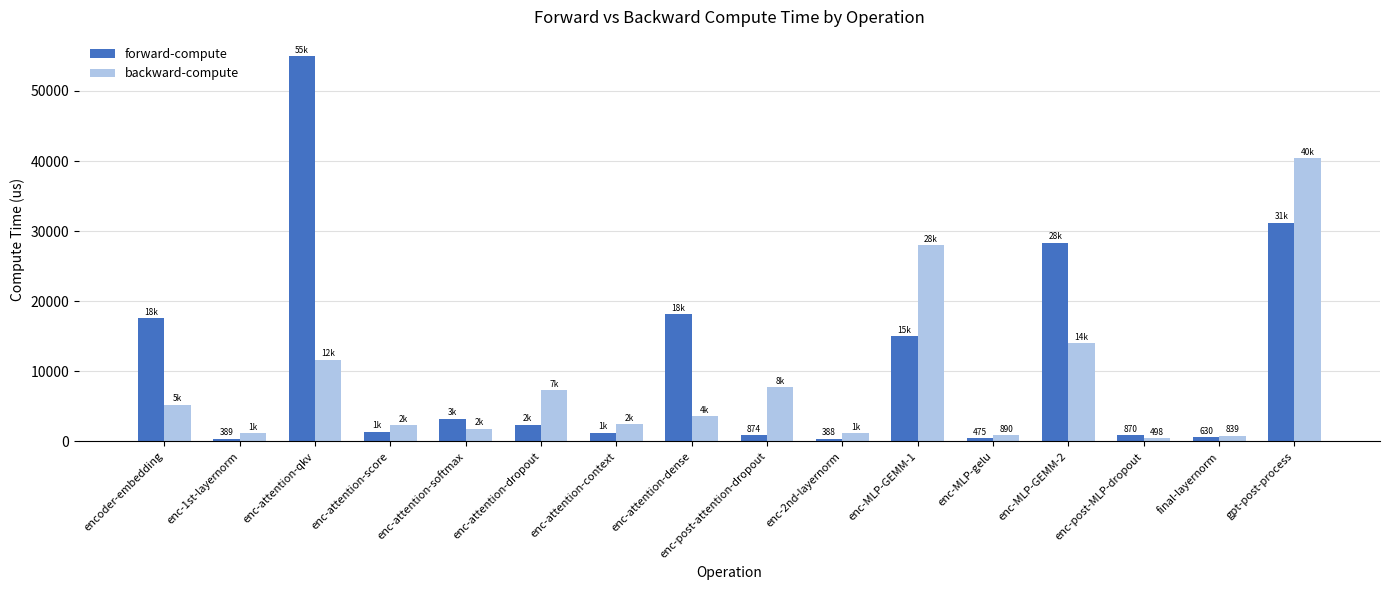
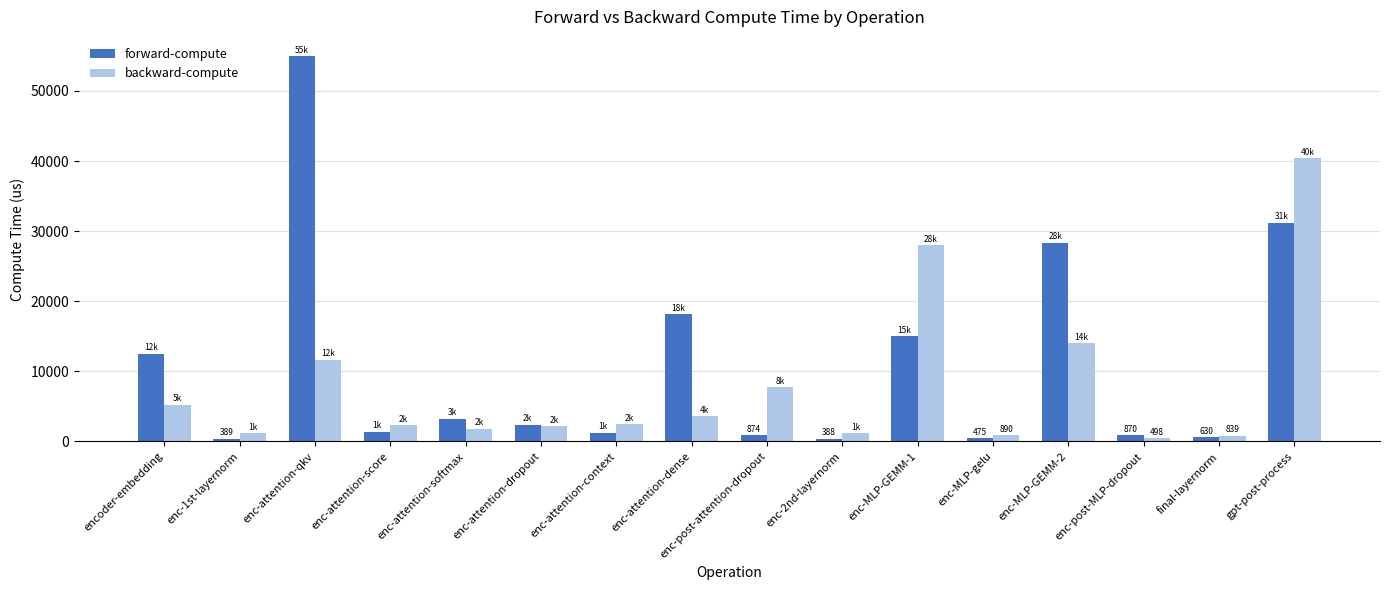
  {
    "forward-compute": {
-     "encoder-embedding": "18k",
+     "encoder-embedding": "12k",
      "enc-1st-layernorm": "389",
      "enc-attention-qkv": "55k",
      "enc-attention-score": "1k",
      "enc-attention-softmax": "3k",
      "enc-attention-dropout": "2k",
      "enc-attention-context": "1k",
      "enc-attention-dense": "18k",
      "enc-post-attention-dropout": "874",
      "enc-2nd-layernorm": "388",
      "enc-MLP-GEMM-1": "15k",
      "enc-MLP-gelu": "475",
      "enc-MLP-GEMM-2": "28k",
      "enc-post-MLP-dropout": "870",
      "final-layernorm": "630",
      "gpt-post-process": "31k"
    },
    "backward-compute": {
      "encoder-embedding": "5k",
      "enc-1st-layernorm": "1k",
      "enc-attention-qkv": "12k",
      "enc-attention-score": "2k",
      "enc-attention-softmax": "2k",
-     "enc-attention-dropout": "7k",
+     "enc-attention-dropout": "2k",
      "enc-attention-context": "2k",
      "enc-attention-dense": "4k",
      "enc-post-attention-dropout": "8k",
      "enc-2nd-layernorm": "1k",
      "enc-MLP-GEMM-1": "28k",
      "enc-MLP-gelu": "890",
      "enc-MLP-GEMM-2": "14k",
      "enc-post-MLP-dropout": "498",
      "final-layernorm": "839",
      "gpt-post-process": "40k"
    }
  }
